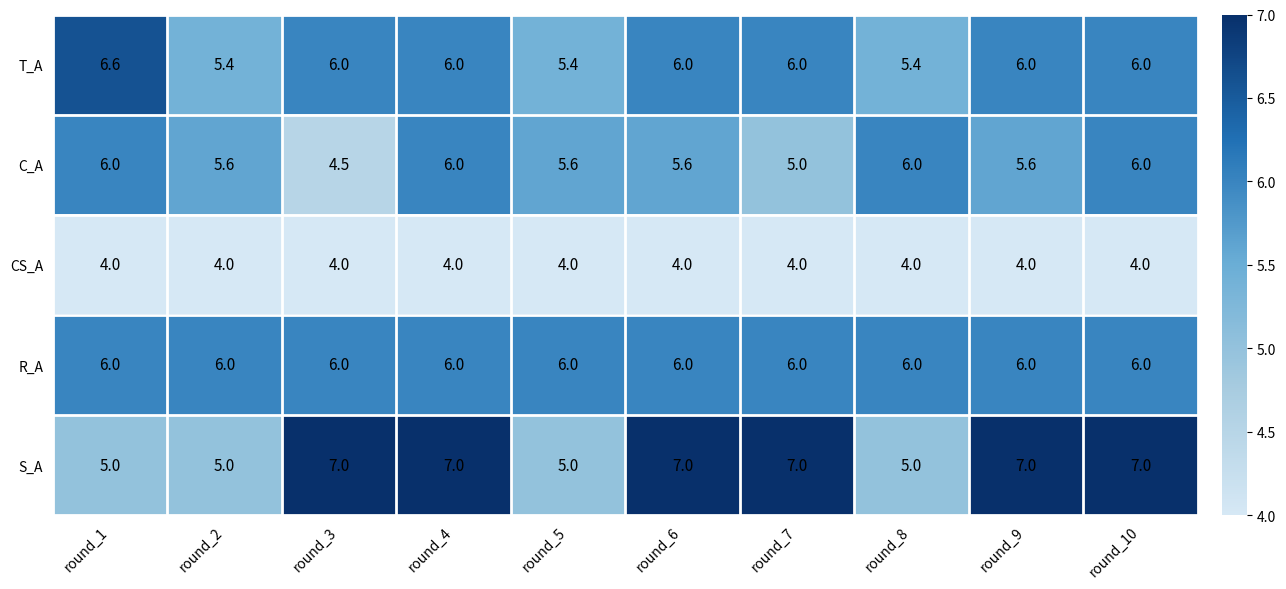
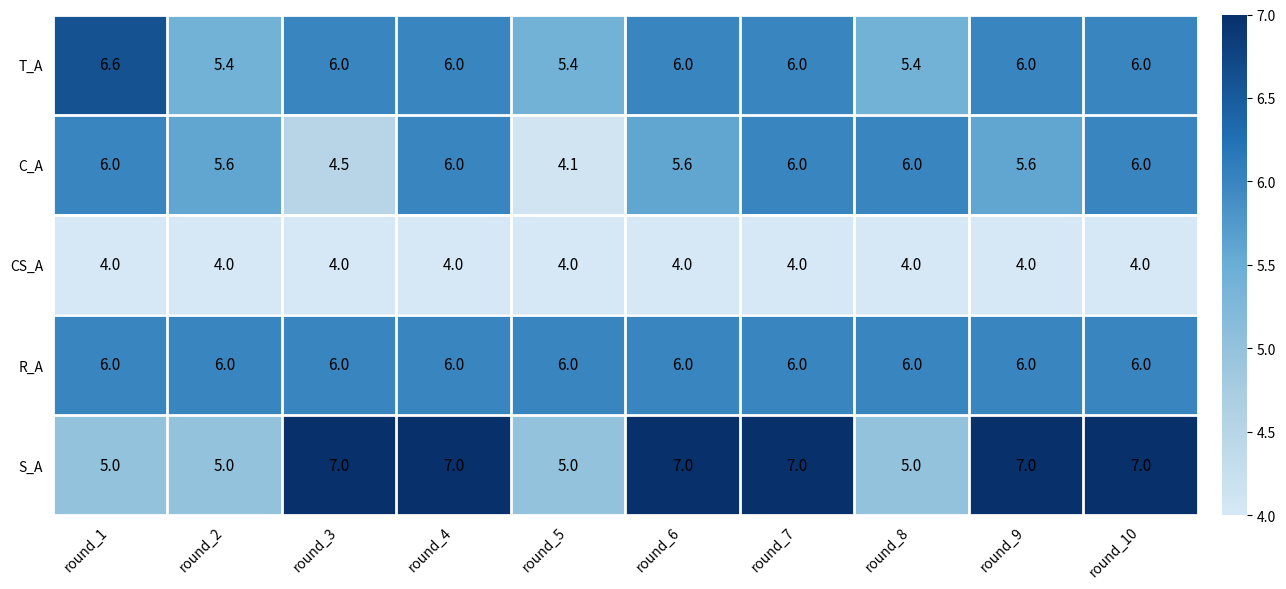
  {
    "T_A": {
      "round_1": 6.6,
      "round_2": 5.4,
      "round_3": 6.0,
      "round_4": 6.0,
      "round_5": 5.4,
      "round_6": 6.0,
      "round_7": 6.0,
      "round_8": 5.4,
      "round_9": 6.0,
      "round_10": 6.0
    },
    "C_A": {
      "round_1": 6.0,
      "round_2": 5.6,
      "round_3": 4.5,
      "round_4": 6.0,
-     "round_5": 5.6,
+     "round_5": 4.1,
      "round_6": 5.6,
-     "round_7": 5.0,
+     "round_7": 6.0,
      "round_8": 6.0,
      "round_9": 5.6,
      "round_10": 6.0
    },
    "CS_A": {
      "round_1": 4.0,
      "round_2": 4.0,
      "round_3": 4.0,
      "round_4": 4.0,
      "round_5": 4.0,
      "round_6": 4.0,
      "round_7": 4.0,
      "round_8": 4.0,
      "round_9": 4.0,
      "round_10": 4.0
    },
    "R_A": {
      "round_1": 6.0,
      "round_2": 6.0,
      "round_3": 6.0,
      "round_4": 6.0,
      "round_5": 6.0,
      "round_6": 6.0,
      "round_7": 6.0,
      "round_8": 6.0,
      "round_9": 6.0,
      "round_10": 6.0
    },
    "S_A": {
      "round_1": 5.0,
      "round_2": 5.0,
      "round_3": 7.0,
      "round_4": 7.0,
      "round_5": 5.0,
      "round_6": 7.0,
      "round_7": 7.0,
      "round_8": 5.0,
      "round_9": 7.0,
      "round_10": 7.0
    }
  }
